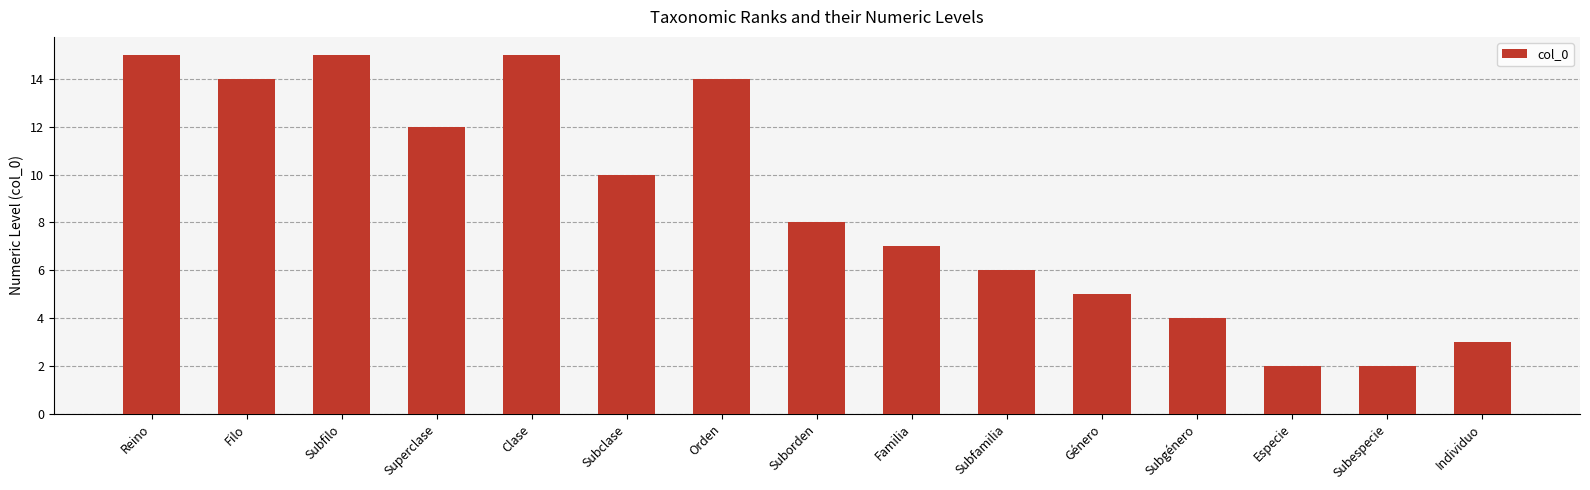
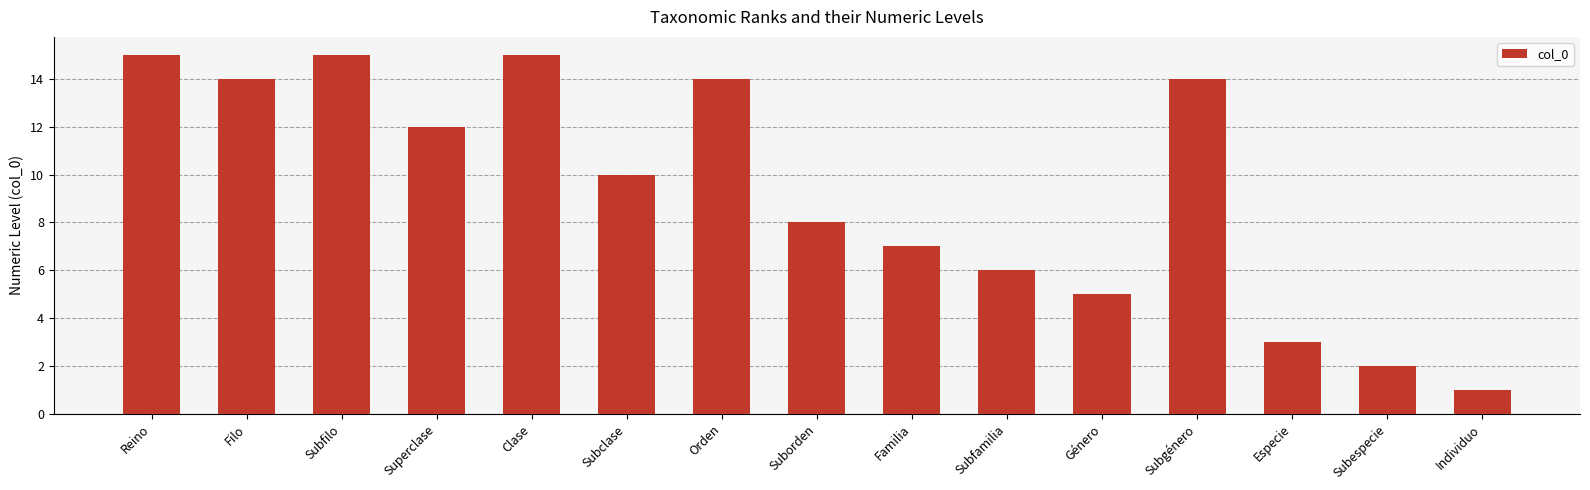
  {
    "Reino": 15,
    "Filo": 14,
    "Subfilo": 15,
    "Superclase": 12,
    "Clase": 15,
    "Subclase": 10,
    "Orden": 14,
    "Suborden": 8,
    "Familia": 7,
    "Subfamilia": 6,
    "Género": 5,
-   "Subgénero": 4,
-   "Especie": 2,
+   "Subgénero": 14,
+   "Especie": 3,
    "Subespecie": 2,
-   "Individuo": 3
+   "Individuo": 1
  }
